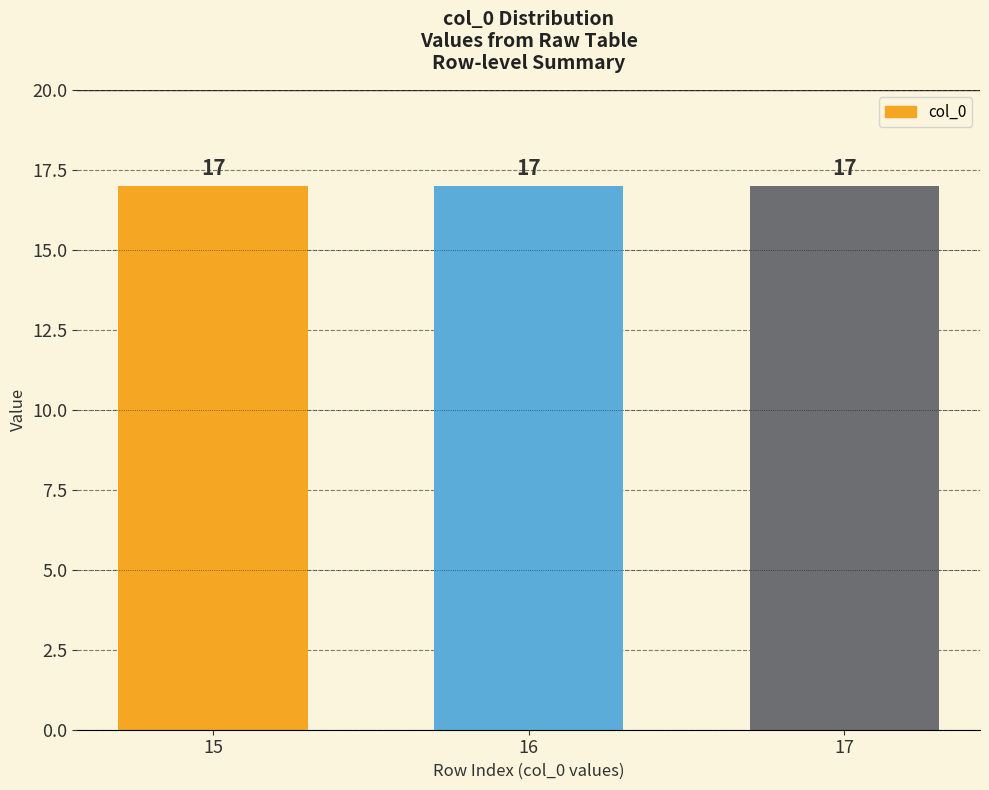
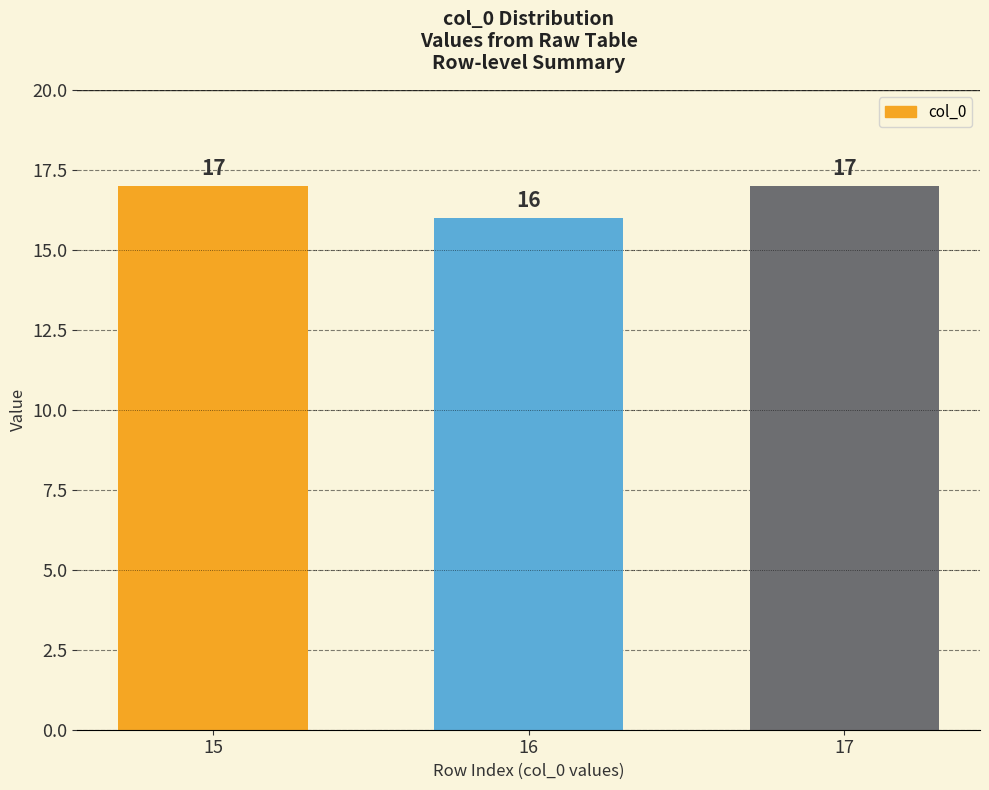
  {
    "15": 17,
-   "16": 17,
+   "16": 16,
    "17": 17
  }
